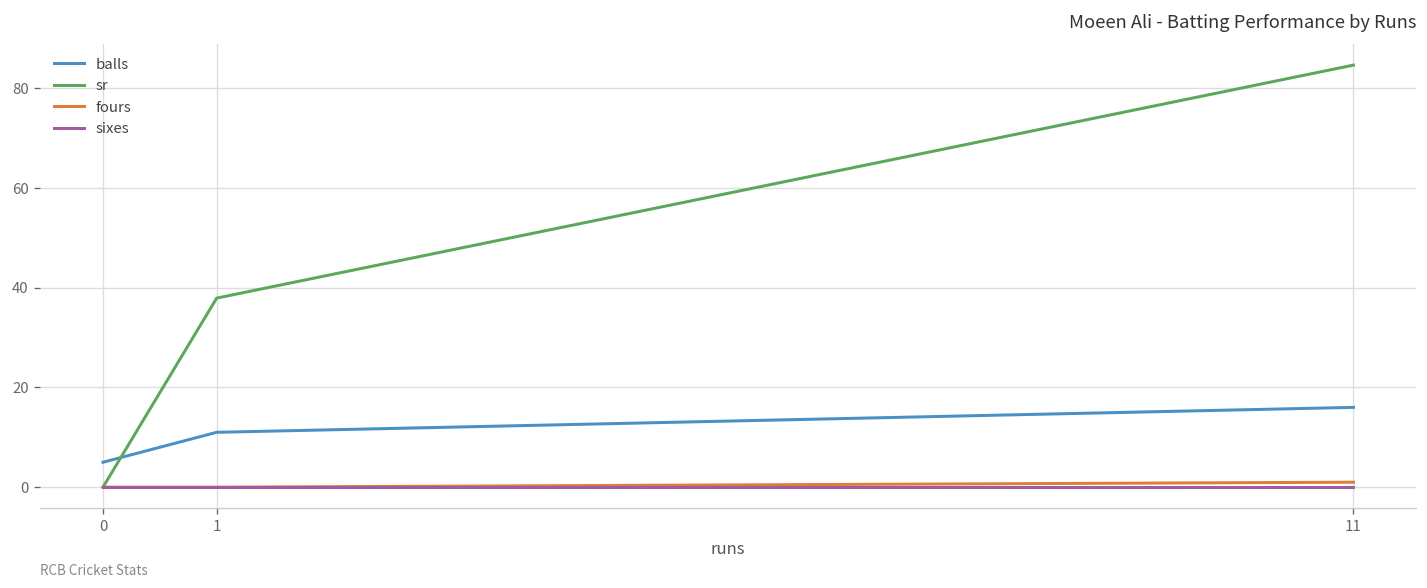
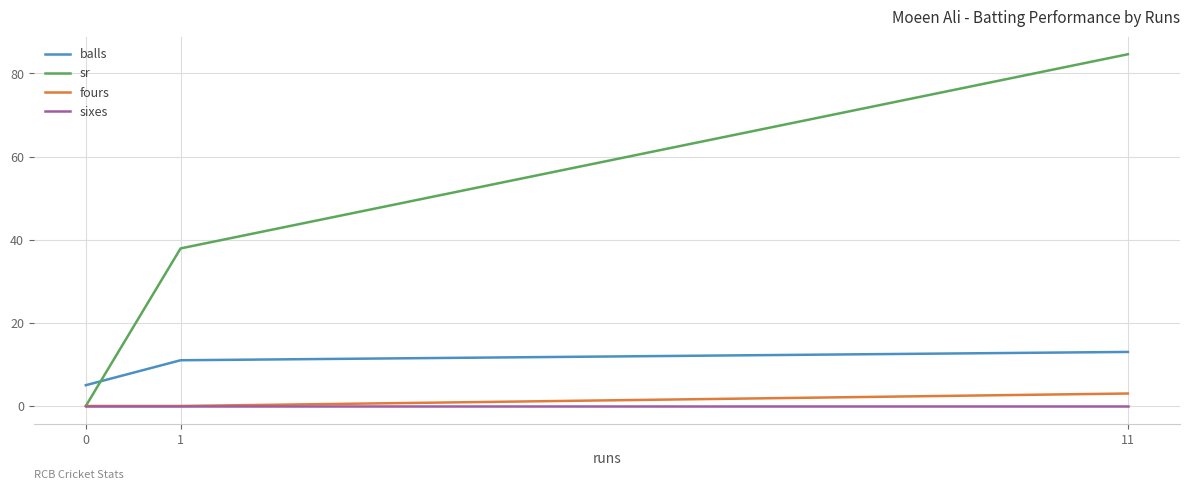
  {
    "balls": {
      "0": 5,
      "1": 11,
-     "11": 16
+     "11": 13
    },
    "sr": {
      "1": 38,
      "11": 85
    },
    "fours": {
-     "11": 1
+     "11": 3
    },
    "sixes": {
      "11": 0
    }
  }
